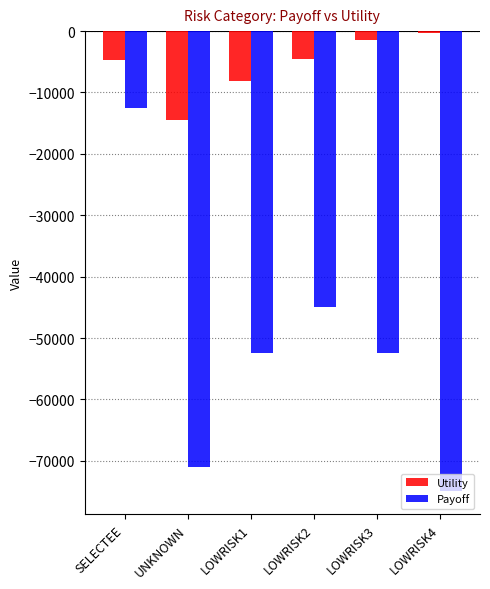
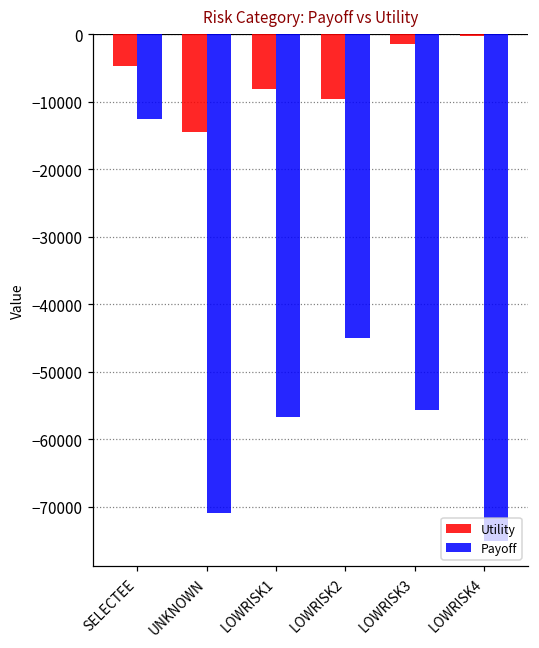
  {
    "Utility": {
      "SELECTEE": -5000,
      "UNKNOWN": -15000,
      "LOWRISK1": -8000,
-     "LOWRISK2": -4000,
+     "LOWRISK2": -10000,
      "LOWRISK3": -1000
    },
    "Payoff": {
      "SELECTEE": -13000,
      "UNKNOWN": -71000,
-     "LOWRISK1": -53000,
+     "LOWRISK1": -57000,
      "LOWRISK2": -45000,
-     "LOWRISK3": -53000
+     "LOWRISK3": -56000
    }
  }
